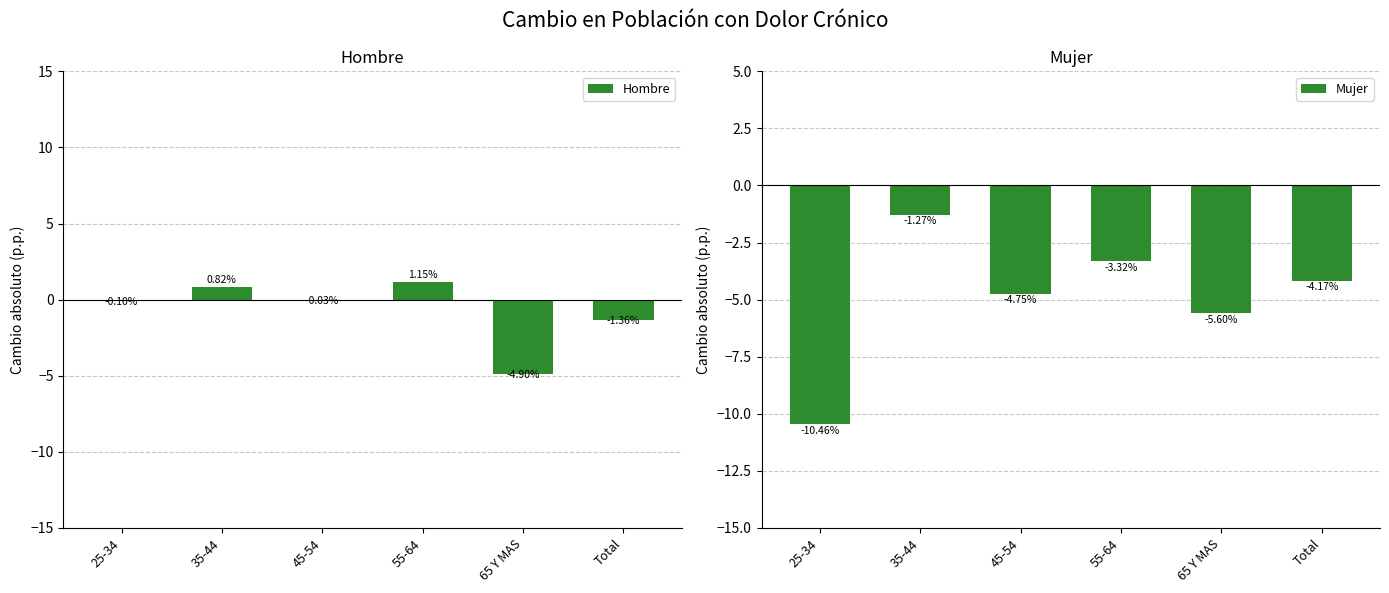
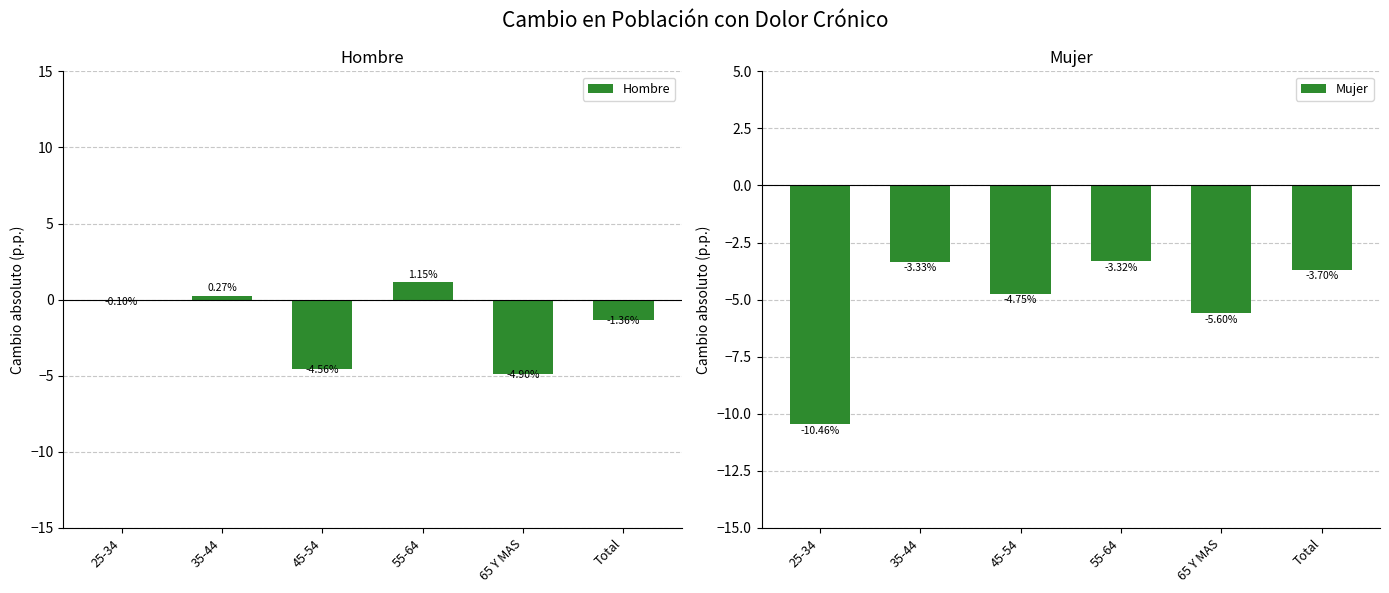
  {
    "Hombre": {
      "25-34": "-0.10%",
-     "35-44": "0.82%",
-     "45-54": "-0.03%",
+     "35-44": "0.27%",
+     "45-54": "-4.56%",
      "55-64": "1.15%",
      "65 Y MAS": "-4.90%",
      "Total": "-1.36%"
    },
    "Mujer": {
      "25-34": "-10.46%",
-     "35-44": "-1.27%",
+     "35-44": "-3.33%",
      "45-54": "-4.75%",
      "55-64": "-3.32%",
      "65 Y MAS": "-5.60%",
-     "Total": "-4.17%"
+     "Total": "-3.70%"
    }
  }
